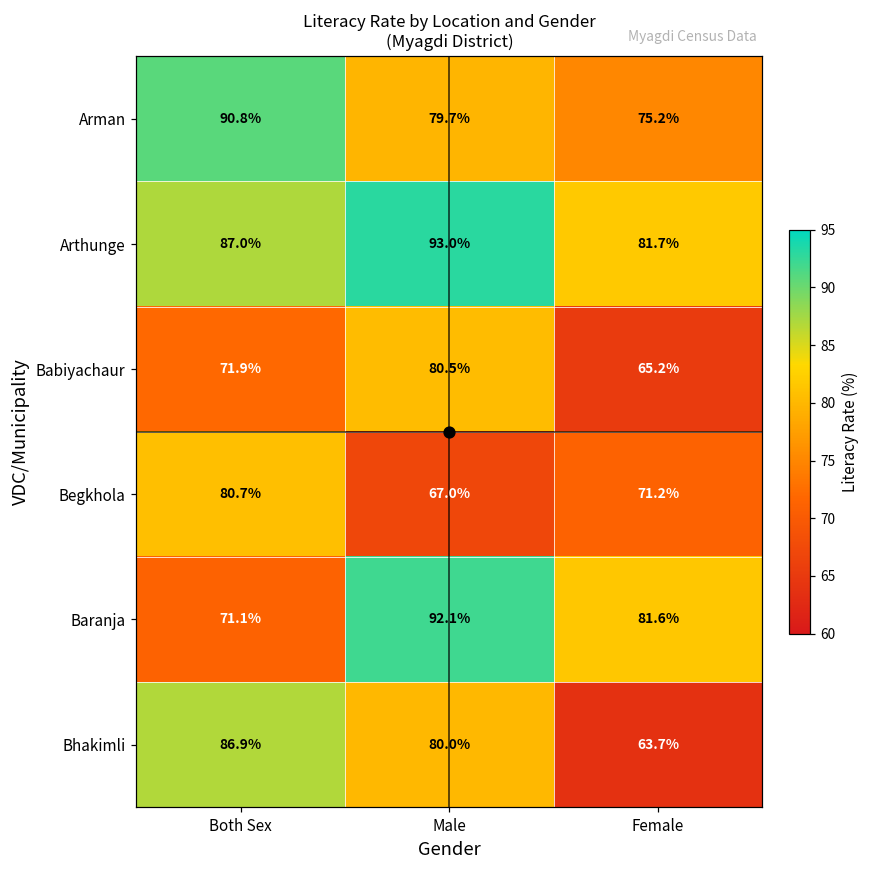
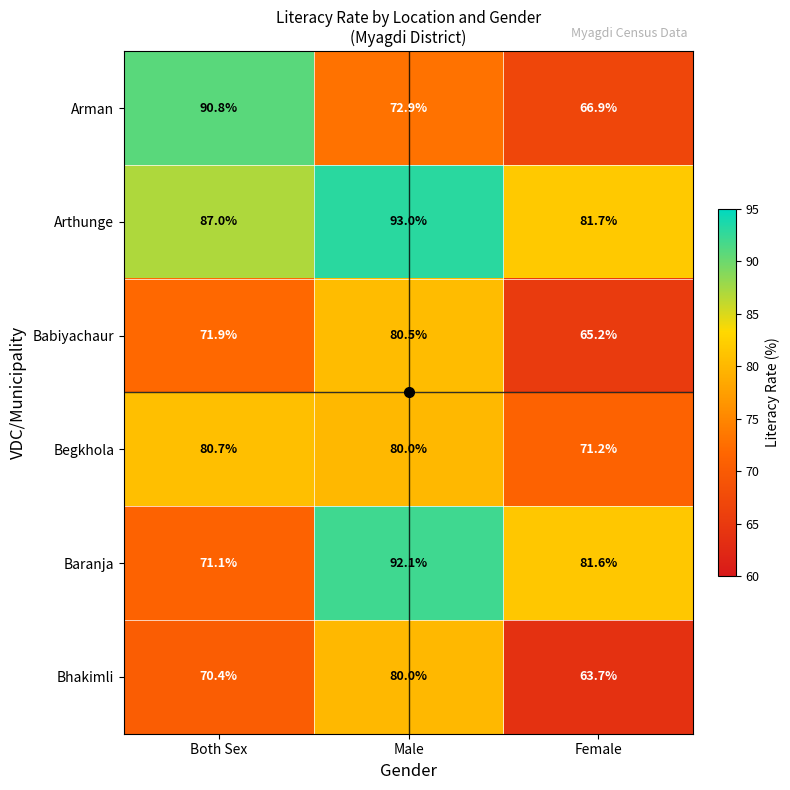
  {
    "Arman": {
      "Both Sex": "90.8%",
-     "Male": "79.7%",
-     "Female": "75.2%"
+     "Male": "72.9%",
+     "Female": "66.9%"
    },
    "Arthunge": {
      "Both Sex": "87.0%",
      "Male": "93.0%",
      "Female": "81.7%"
    },
    "Babiyachaur": {
      "Both Sex": "71.9%",
      "Male": "80.5%",
      "Female": "65.2%"
    },
    "Begkhola": {
      "Both Sex": "80.7%",
-     "Male": "67.0%",
+     "Male": "80.0%",
      "Female": "71.2%"
    },
    "Baranja": {
      "Both Sex": "71.1%",
      "Male": "92.1%",
      "Female": "81.6%"
    },
    "Bhakimli": {
-     "Both Sex": "86.9%",
+     "Both Sex": "70.4%",
      "Male": "80.0%",
      "Female": "63.7%"
    }
  }
